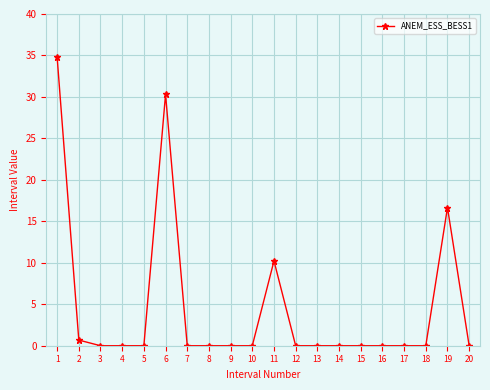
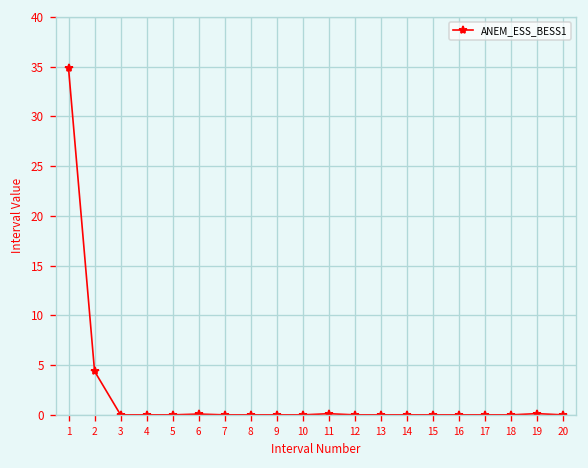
  {
    "1": 35,
-   "2": 1,
+   "2": 4,
    "3": 0,
    "4": 0,
    "5": 0,
-   "6": 30,
+   "6": 0,
    "7": 0,
    "8": 0,
    "9": 0,
    "10": 0,
-   "11": 10,
+   "11": 0,
    "12": 0,
    "13": 0,
    "14": 0,
    "15": 0,
    "16": 0,
    "17": 0,
    "18": 0,
-   "19": 17,
+   "19": 0,
    "20": 0
  }
